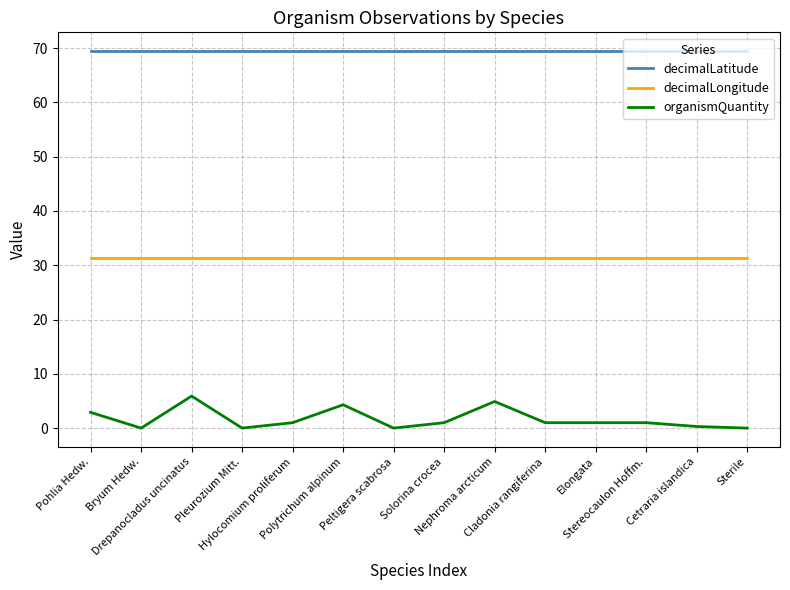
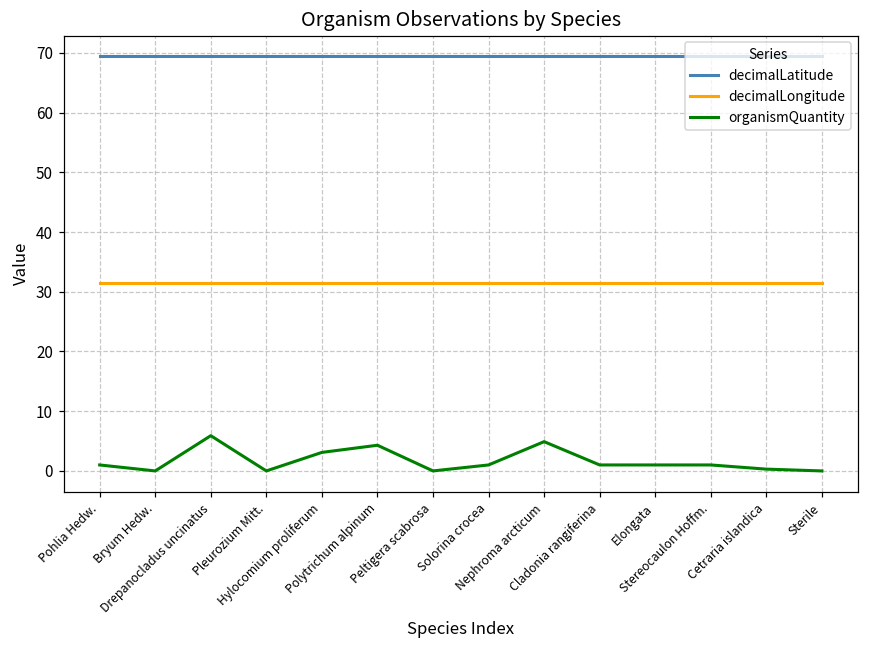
  {
    "decimalLatitude": {
      "Pohlia Hedw.": 69,
      "Bryum Hedw.": 69,
      "Drepanocladus uncinatus": 69,
      "Pleurozium Mitt.": 69,
      "Hylocomium proliferum": 69,
      "Polytrichum alpinum": 69,
      "Peltigera scabrosa": 69,
      "Solorina crocea": 69,
      "Nephroma arcticum": 69,
      "Cladonia rangiferina": 69,
      "Elongata": 69
    },
    "decimalLongitude": {
      "Pohlia Hedw.": 31,
      "Bryum Hedw.": 31,
      "Drepanocladus uncinatus": 31,
      "Pleurozium Mitt.": 31,
      "Hylocomium proliferum": 31,
      "Polytrichum alpinum": 31,
      "Peltigera scabrosa": 31,
      "Solorina crocea": 31,
      "Nephroma arcticum": 31,
      "Cladonia rangiferina": 31,
      "Elongata": 31,
      "Stereocaulon Hoffm.": 31,
      "Cetraria islandica": 31,
      "Sterile": 31
    },
    "organismQuantity": {
-     "Pohlia Hedw.": 3,
+     "Pohlia Hedw.": 1,
      "Bryum Hedw.": 0,
      "Drepanocladus uncinatus": 6,
      "Pleurozium Mitt.": 0,
-     "Hylocomium proliferum": 1,
+     "Hylocomium proliferum": 3,
      "Polytrichum alpinum": 4,
      "Peltigera scabrosa": 0,
      "Solorina crocea": 1,
      "Nephroma arcticum": 5,
      "Cladonia rangiferina": 1,
      "Elongata": 1,
      "Stereocaulon Hoffm.": 1,
      "Cetraria islandica": 0,
      "Sterile": 0
    }
  }
